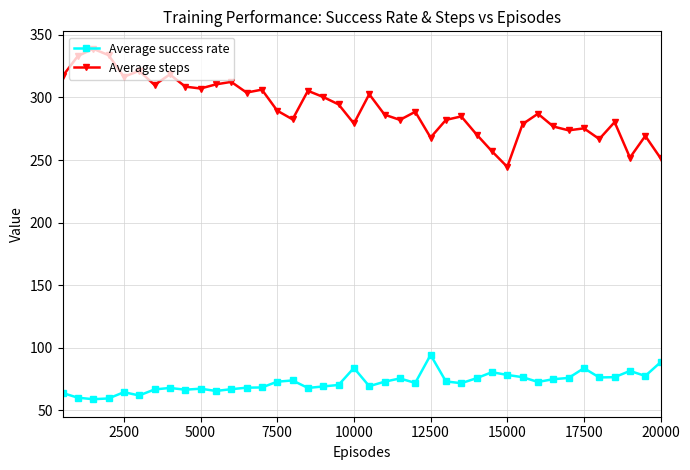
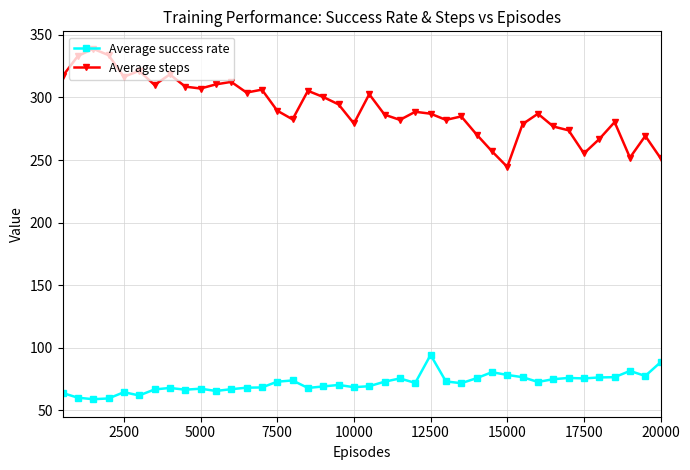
  {
    "Average success rate": {
      "2500": 64,
      "5000": 67,
      "7500": 73,
-     "10000": 84,
+     "10000": 68,
      "12500": 94,
      "15000": 78,
-     "17500": 84,
+     "17500": 75,
      "20000": 88
    },
    "Average steps": {
      "5000": 307,
      "7500": 289,
      "10000": 279,
-     "12500": 268,
+     "12500": 287,
      "15000": 245,
-     "17500": 275,
+     "17500": 255,
      "20000": 251
    }
  }
